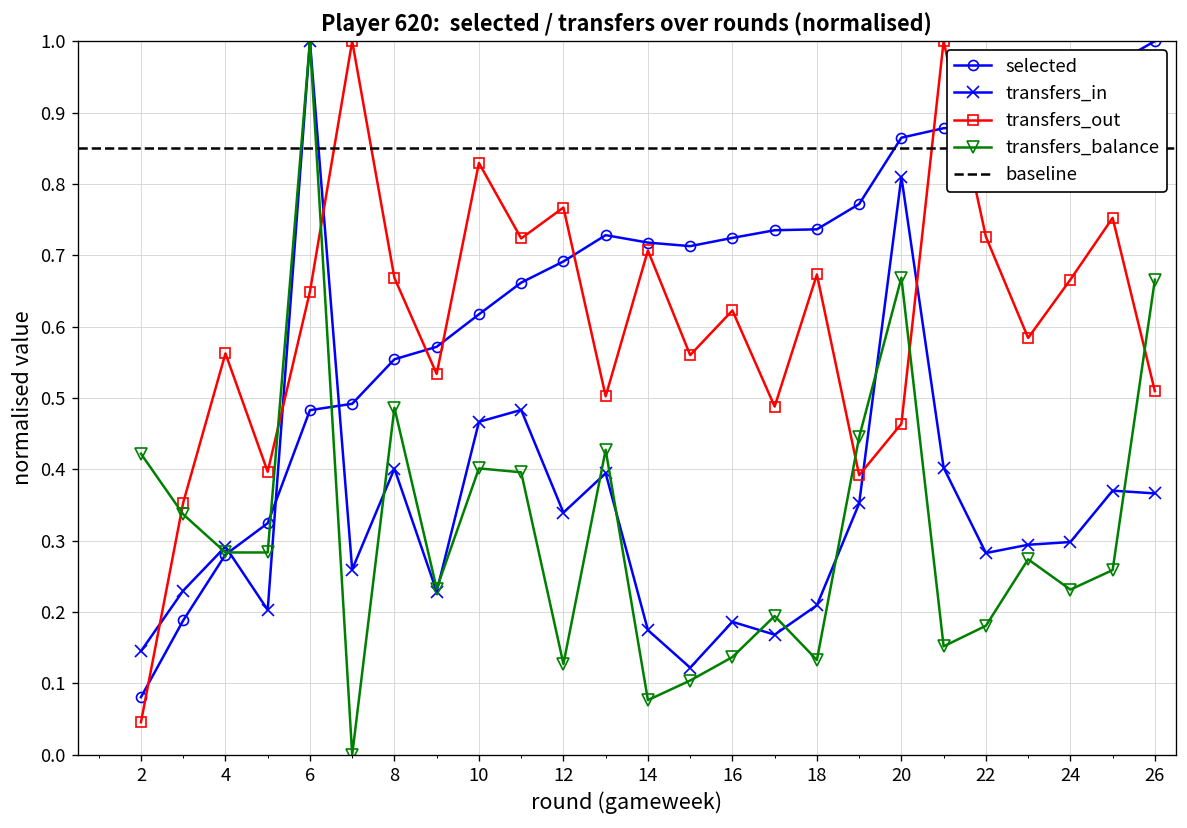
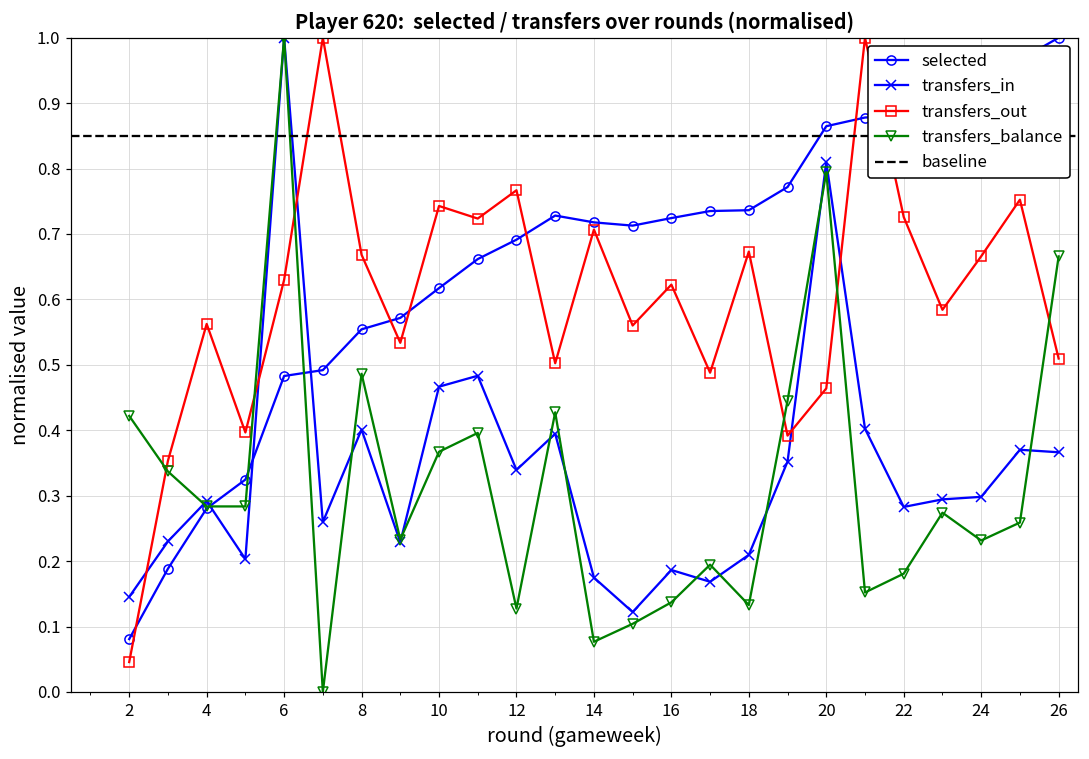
  {
    "transfers_out": {
      "2": 0.05,
      "4": 0.56,
-     "6": 0.65,
+     "6": 0.63,
      "8": 0.67,
-     "10": 0.83,
+     "10": 0.74,
      "12": 0.77,
      "14": 0.71,
      "16": 0.62,
      "18": 0.67,
      "20": 0.46,
      "22": 0.73,
      "24": 0.67,
      "26": 0.51
    },
    "transfers_balance": {
      "2": 0.42,
      "8": 0.49,
-     "10": 0.40,
+     "10": 0.37,
      "12": 0.13,
      "14": 0.08,
      "16": 0.14,
      "18": 0.13,
-     "20": 0.67,
+     "20": 0.79,
      "22": 0.18,
      "24": 0.23,
      "26": 0.67
    }
  }
